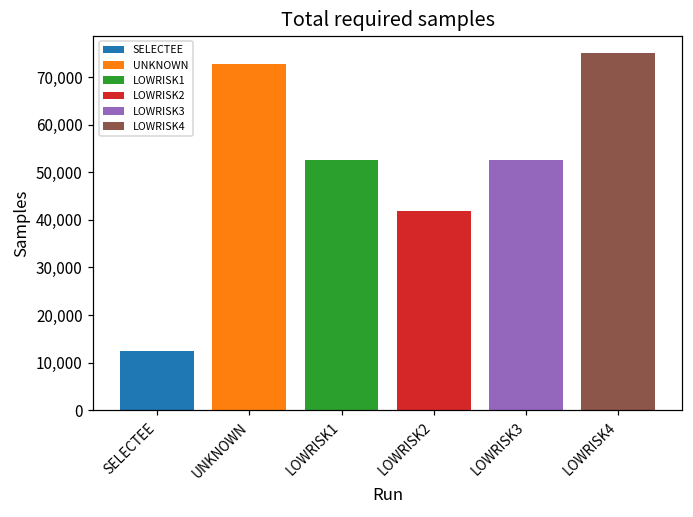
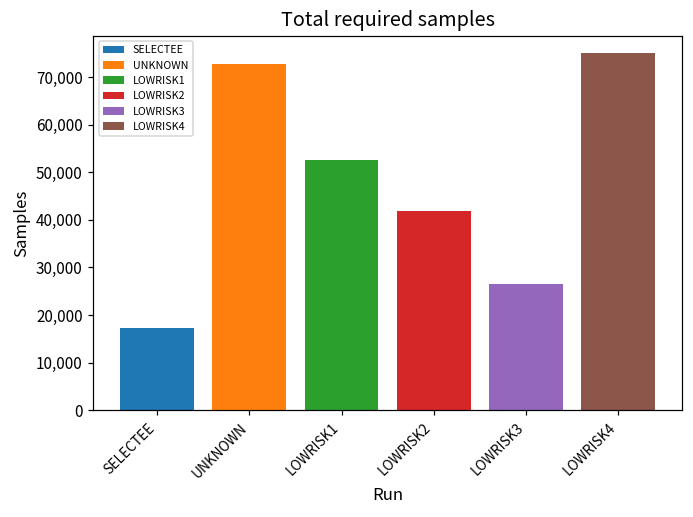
  {
-   "SELECTEE": "13,000",
+   "SELECTEE": "17,000",
    "UNKNOWN": "73,000",
    "LOWRISK1": "53,000",
    "LOWRISK2": "42,000",
-   "LOWRISK3": "52,000",
+   "LOWRISK3": "26,000",
    "LOWRISK4": "75,000"
  }
